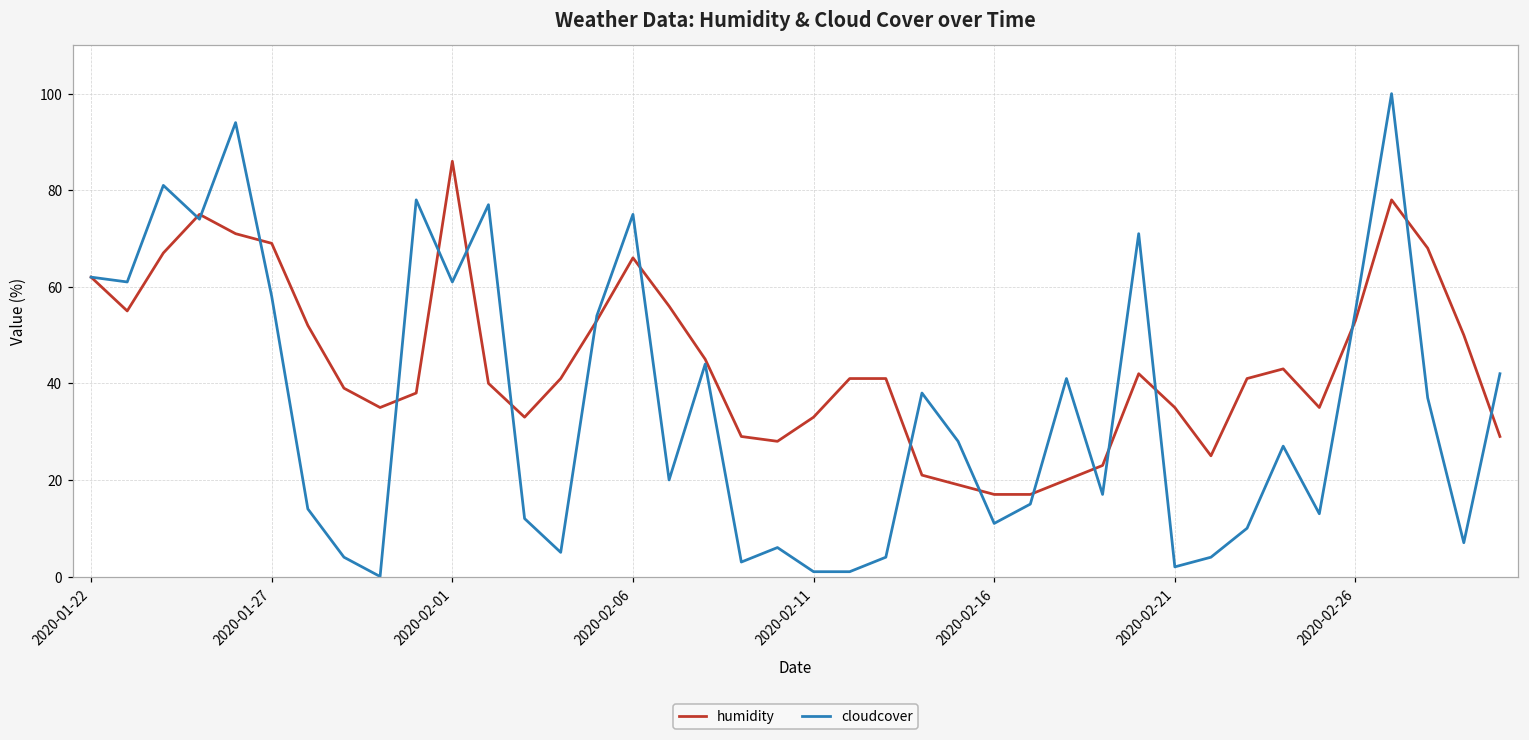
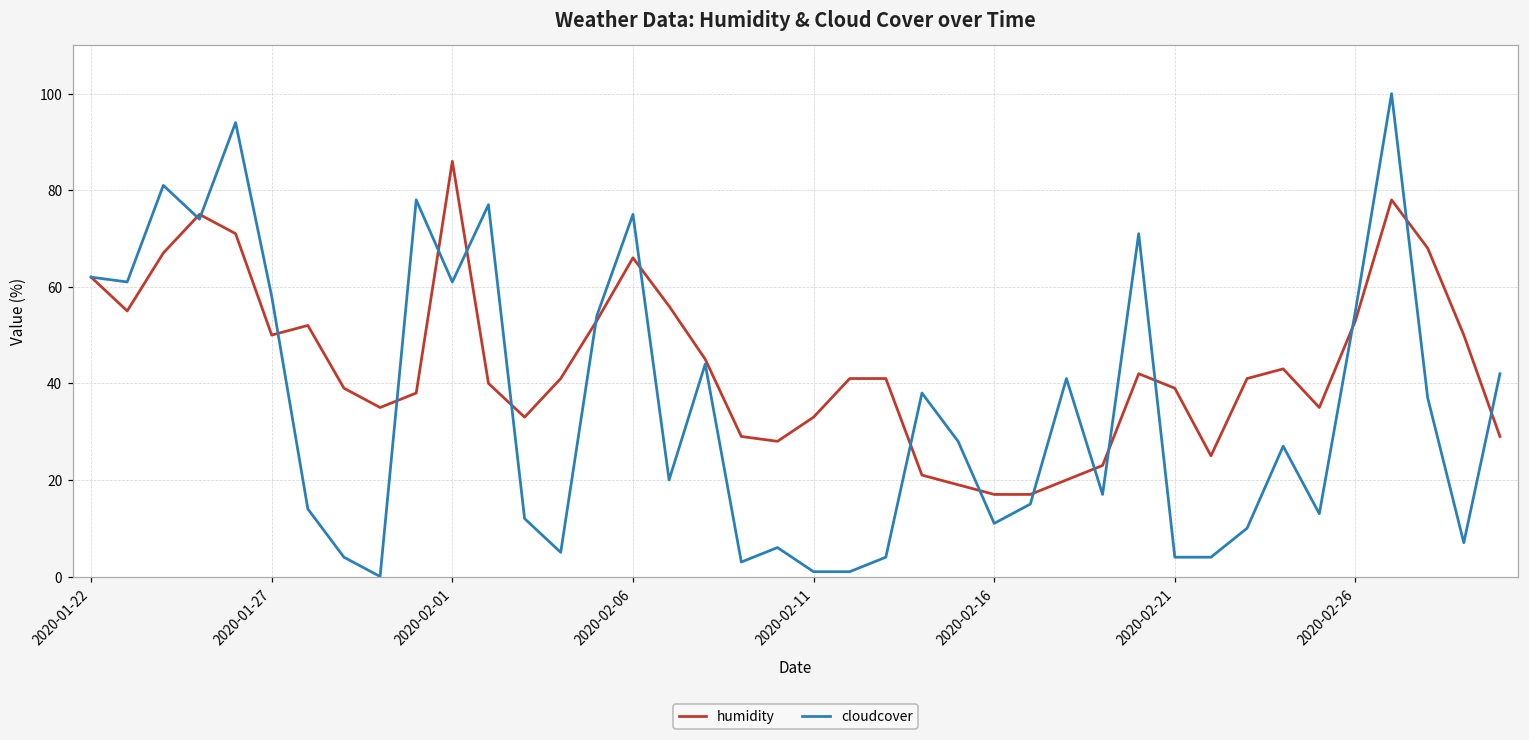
  {
    "humidity": {
-     "2020-01-27": 69,
+     "2020-01-27": 50,
      "2020-02-01": 86,
      "2020-02-06": 66,
      "2020-02-11": 33,
      "2020-02-16": 17,
-     "2020-02-21": 35,
+     "2020-02-21": 39,
      "2020-02-26": 53
    },
    "cloudcover": {
      "2020-01-27": 58,
      "2020-02-01": 61,
      "2020-02-06": 75,
      "2020-02-11": 1,
      "2020-02-16": 11,
-     "2020-02-21": 2,
+     "2020-02-21": 4,
      "2020-02-26": 55
    }
  }
